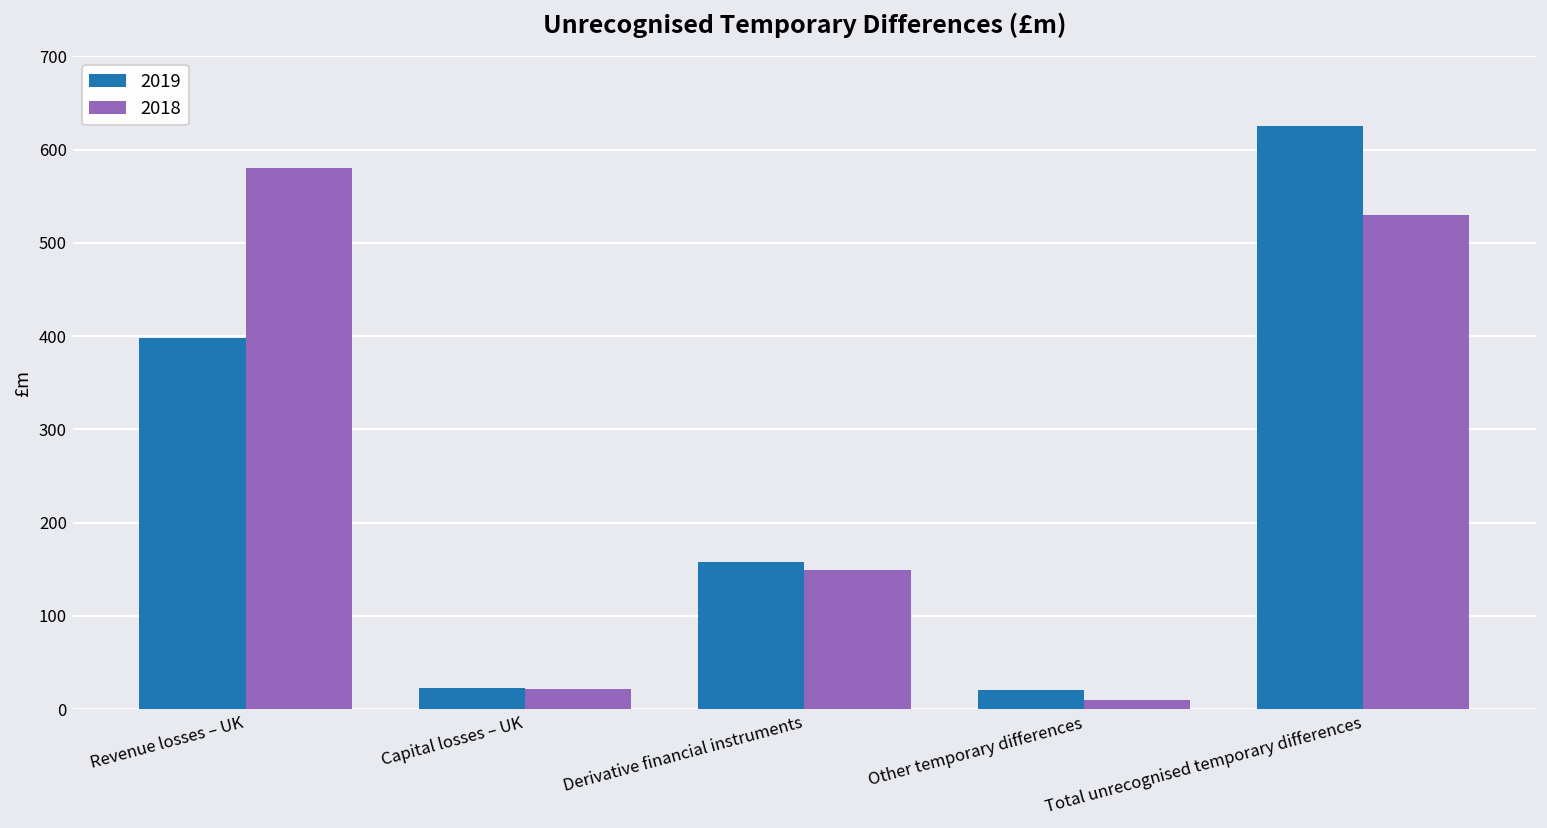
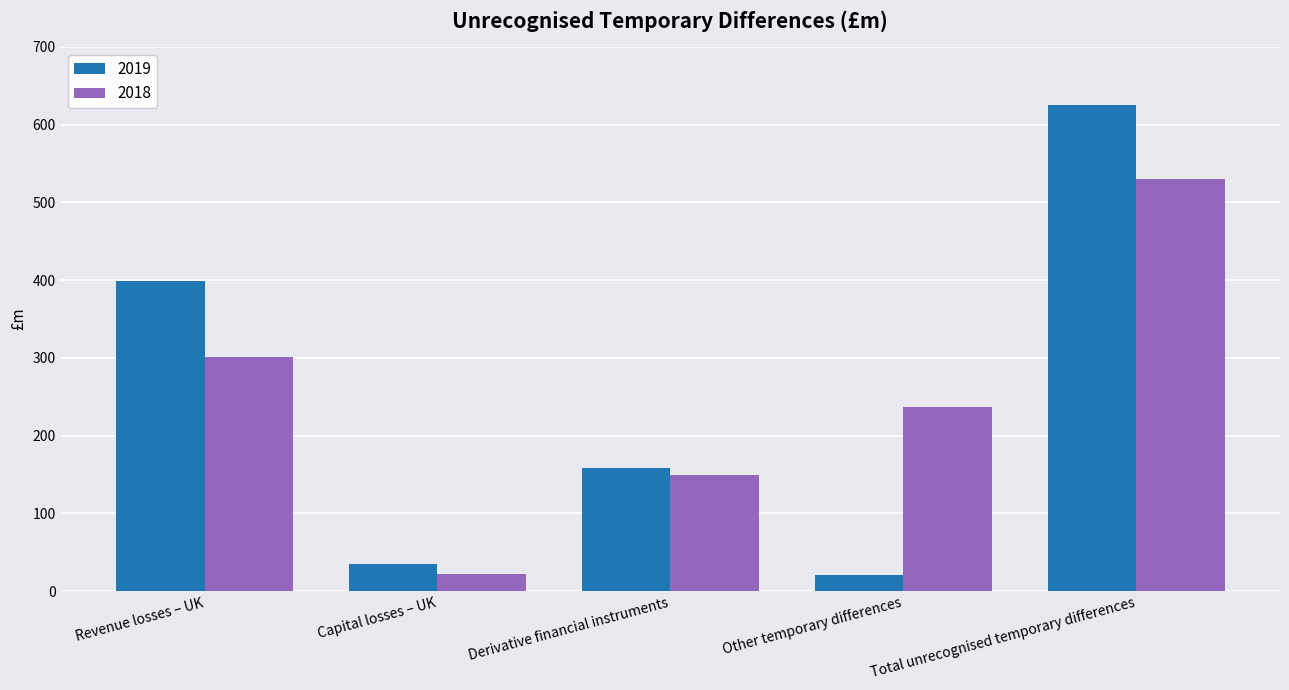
  {
    "2019": {
      "Revenue losses – UK": 400,
-     "Capital losses – UK": 20,
+     "Capital losses – UK": 30,
      "Derivative financial instruments": 160,
      "Other temporary differences": 20,
      "Total unrecognised temporary differences": 630
    },
    "2018": {
-     "Revenue losses – UK": 580,
+     "Revenue losses – UK": 300,
      "Capital losses – UK": 20,
      "Derivative financial instruments": 150,
-     "Other temporary differences": 10,
+     "Other temporary differences": 240,
      "Total unrecognised temporary differences": 530
    }
  }
